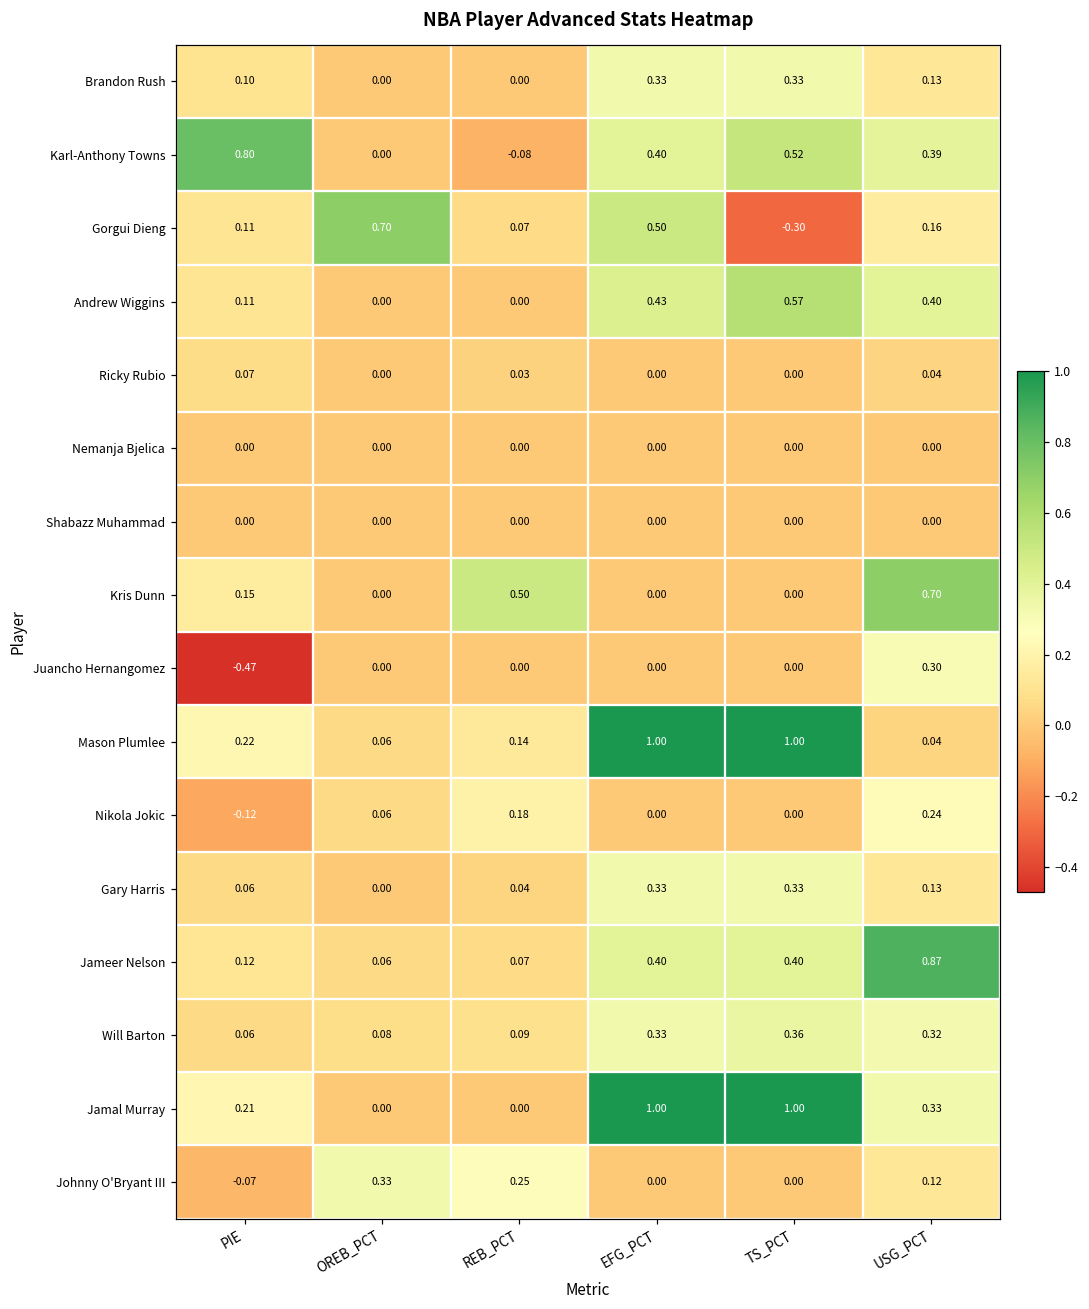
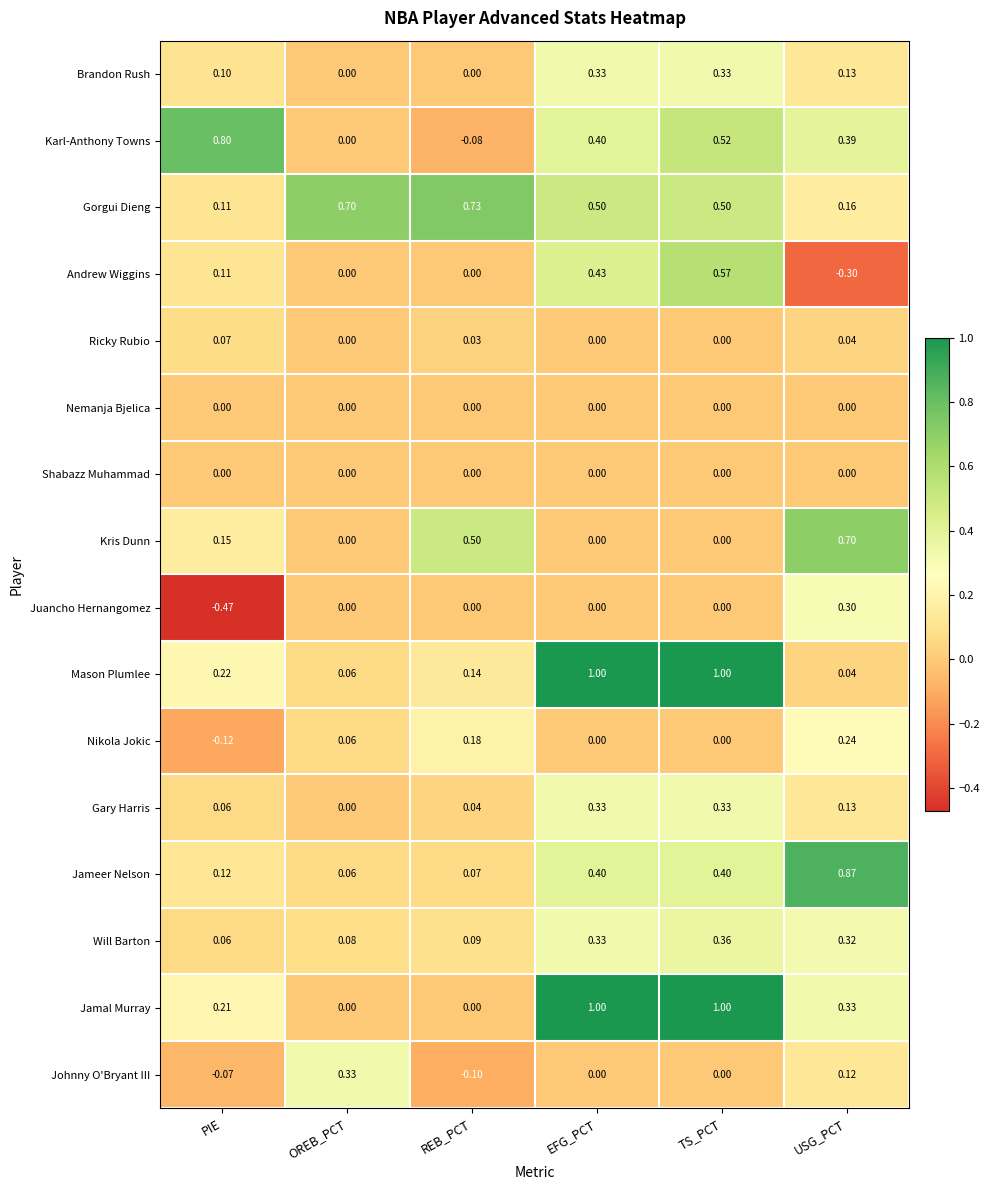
  {
    "Brandon Rush": {
      "PIE": 0.10,
      "OREB_PCT": 0.00,
      "REB_PCT": 0.00,
      "EFG_PCT": 0.33,
      "TS_PCT": 0.33,
      "USG_PCT": 0.13
    },
    "Karl-Anthony Towns": {
      "PIE": 0.80,
      "OREB_PCT": 0.00,
      "REB_PCT": -0.08,
      "EFG_PCT": 0.40,
      "TS_PCT": 0.52,
      "USG_PCT": 0.39
    },
    "Gorgui Dieng": {
      "PIE": 0.11,
      "OREB_PCT": 0.70,
-     "REB_PCT": 0.07,
+     "REB_PCT": 0.73,
      "EFG_PCT": 0.50,
-     "TS_PCT": -0.30,
+     "TS_PCT": 0.50,
      "USG_PCT": 0.16
    },
    "Andrew Wiggins": {
      "PIE": 0.11,
      "OREB_PCT": 0.00,
      "REB_PCT": 0.00,
      "EFG_PCT": 0.43,
      "TS_PCT": 0.57,
-     "USG_PCT": 0.40
+     "USG_PCT": -0.30
    },
    "Ricky Rubio": {
      "PIE": 0.07,
      "OREB_PCT": 0.00,
      "REB_PCT": 0.03,
      "EFG_PCT": 0.00,
      "TS_PCT": 0.00,
      "USG_PCT": 0.04
    },
    "Nemanja Bjelica": {
      "PIE": 0.00,
      "OREB_PCT": 0.00,
      "REB_PCT": 0.00,
      "EFG_PCT": 0.00,
      "TS_PCT": 0.00,
      "USG_PCT": 0.00
    },
    "Shabazz Muhammad": {
      "PIE": 0.00,
      "OREB_PCT": 0.00,
      "REB_PCT": 0.00,
      "EFG_PCT": 0.00,
      "TS_PCT": 0.00,
      "USG_PCT": 0.00
    },
    "Kris Dunn": {
      "PIE": 0.15,
      "OREB_PCT": 0.00,
      "REB_PCT": 0.50,
      "EFG_PCT": 0.00,
      "TS_PCT": 0.00,
      "USG_PCT": 0.70
    },
    "Juancho Hernangomez": {
      "PIE": -0.47,
      "OREB_PCT": 0.00,
      "REB_PCT": 0.00,
      "EFG_PCT": 0.00,
      "TS_PCT": 0.00,
      "USG_PCT": 0.30
    },
    "Mason Plumlee": {
      "PIE": 0.22,
      "OREB_PCT": 0.06,
      "REB_PCT": 0.14,
      "EFG_PCT": 1.00,
      "TS_PCT": 1.00,
      "USG_PCT": 0.04
    },
    "Nikola Jokic": {
      "PIE": -0.12,
      "OREB_PCT": 0.06,
      "REB_PCT": 0.18,
      "EFG_PCT": 0.00,
      "TS_PCT": 0.00,
      "USG_PCT": 0.24
    },
    "Gary Harris": {
      "PIE": 0.06,
      "OREB_PCT": 0.00,
      "REB_PCT": 0.04,
      "EFG_PCT": 0.33,
      "TS_PCT": 0.33,
      "USG_PCT": 0.13
    },
    "Jameer Nelson": {
      "PIE": 0.12,
      "OREB_PCT": 0.06,
      "REB_PCT": 0.07,
      "EFG_PCT": 0.40,
      "TS_PCT": 0.40,
      "USG_PCT": 0.87
    },
    "Will Barton": {
      "PIE": 0.06,
      "OREB_PCT": 0.08,
      "REB_PCT": 0.09,
      "EFG_PCT": 0.33,
      "TS_PCT": 0.36,
      "USG_PCT": 0.32
    },
    "Jamal Murray": {
      "PIE": 0.21,
      "OREB_PCT": 0.00,
      "REB_PCT": 0.00,
      "EFG_PCT": 1.00,
      "TS_PCT": 1.00,
      "USG_PCT": 0.33
    },
    "Johnny O'Bryant III": {
      "PIE": -0.07,
      "OREB_PCT": 0.33,
-     "REB_PCT": 0.25,
+     "REB_PCT": -0.10,
      "EFG_PCT": 0.00,
      "TS_PCT": 0.00,
      "USG_PCT": 0.12
    }
  }
